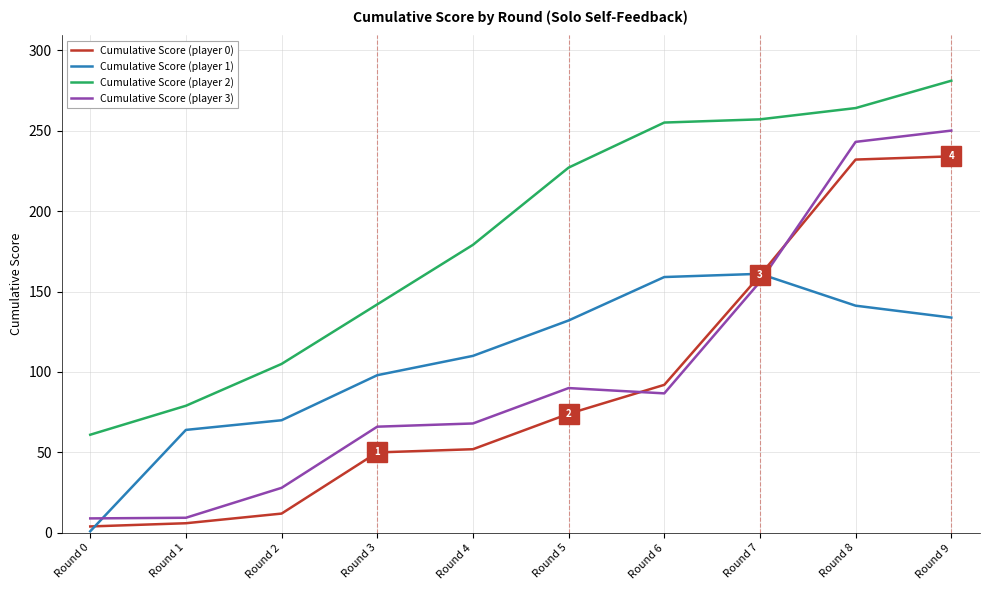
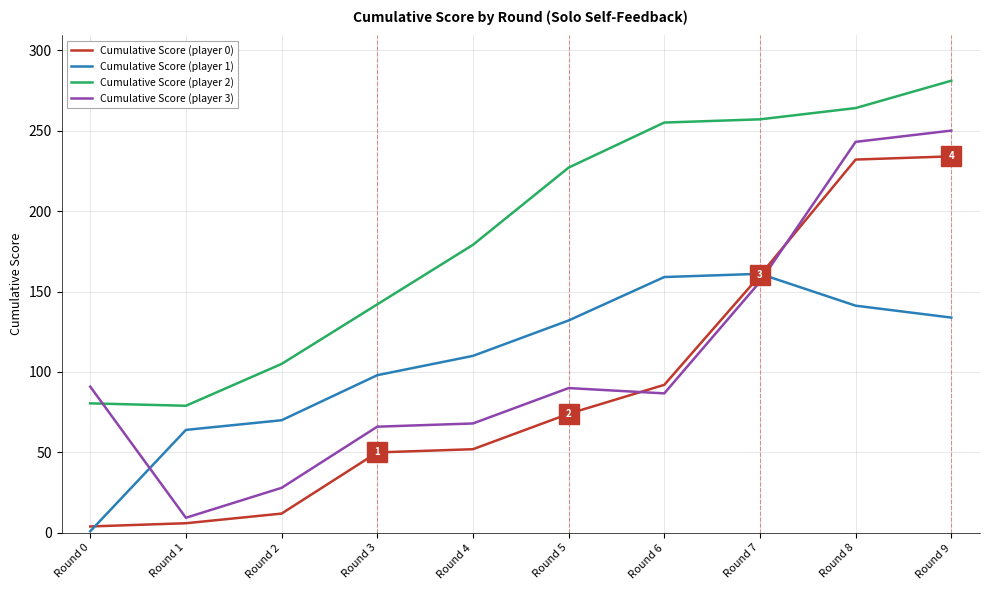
  {
    "Cumulative Score (player 1)": {
      "Round 0": 1,
      "Round 1": 64,
      "Round 2": 70,
      "Round 3": 98,
      "Round 4": 110,
      "Round 5": 132,
      "Round 6": 159,
      "Round 8": 141,
      "Round 9": 134
    },
    "Cumulative Score (player 2)": {
-     "Round 0": 61,
+     "Round 0": 81,
      "Round 1": 79,
      "Round 2": 105,
      "Round 3": 142,
      "Round 4": 179,
      "Round 5": 227,
      "Round 6": 255,
      "Round 7": 257,
      "Round 8": 264,
      "Round 9": 281
    },
    "Cumulative Score (player 3)": {
-     "Round 0": 9,
+     "Round 0": 91,
      "Round 1": 9,
      "Round 2": 28,
      "Round 3": 66,
      "Round 4": 68,
      "Round 5": 90,
      "Round 6": 87,
      "Round 7": 156,
      "Round 8": 243,
      "Round 9": 250
    }
  }
